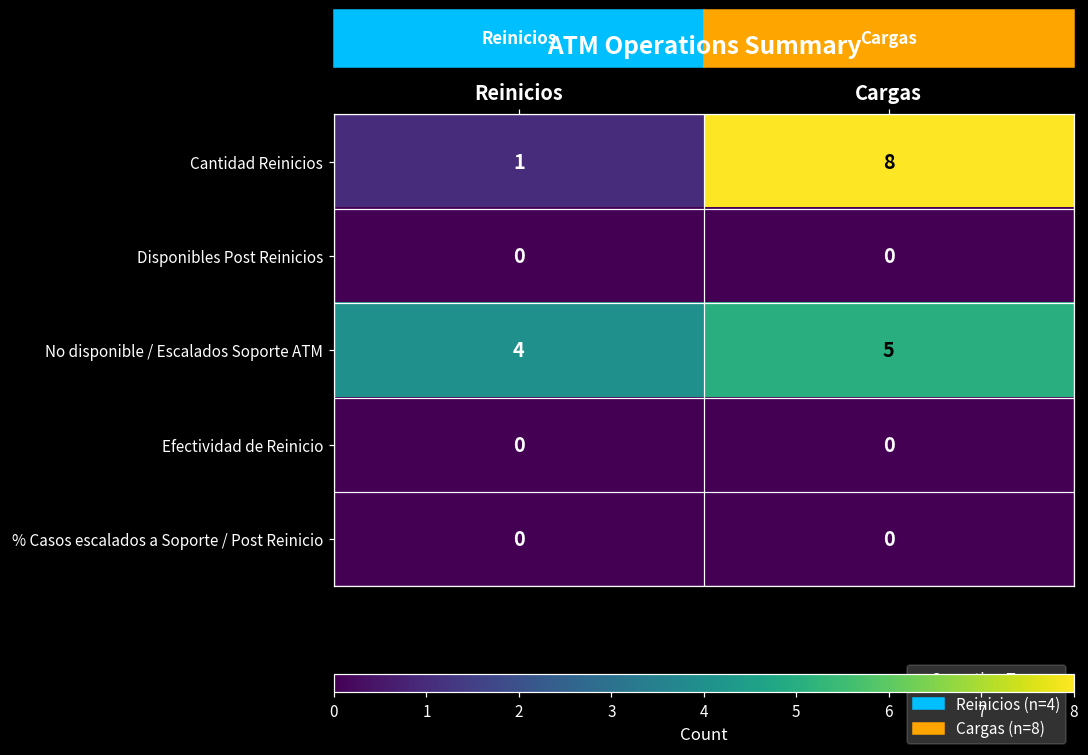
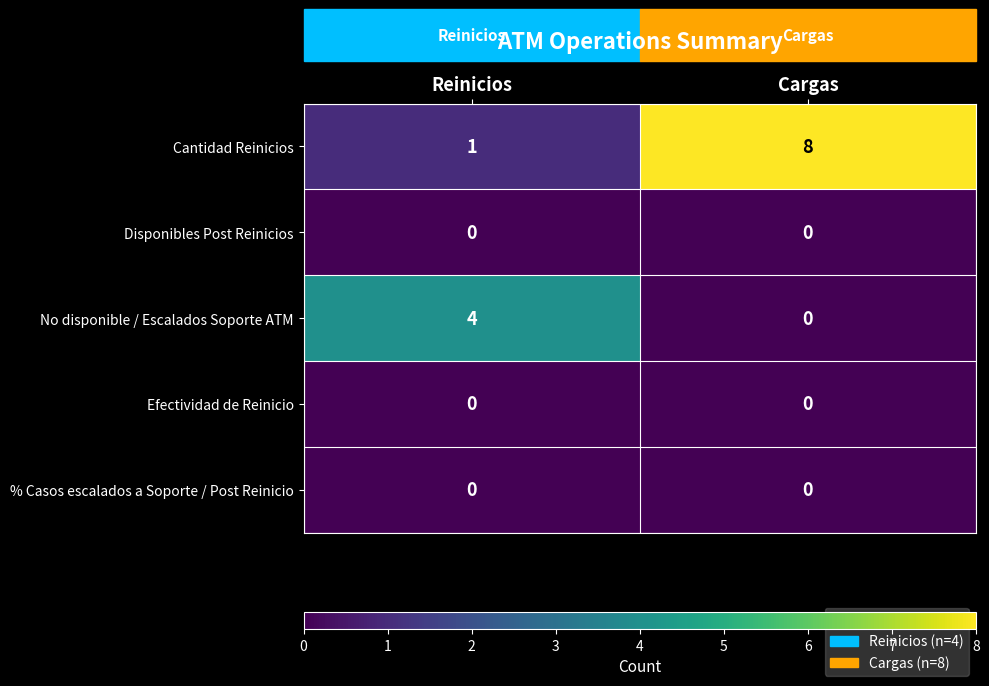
  {
    "Cantidad Reinicios": {
      "Reinicios": 1,
      "Cargas": 8
    },
    "Disponibles Post Reinicios": {
      "Reinicios": 0,
      "Cargas": 0
    },
    "No disponible / Escalados Soporte ATM": {
      "Reinicios": 4,
-     "Cargas": 5
+     "Cargas": 0
    },
    "Efectividad de Reinicio": {
      "Reinicios": 0,
      "Cargas": 0
    },
    "% Casos escalados a Soporte / Post Reinicio": {
      "Reinicios": 0,
      "Cargas": 0
    }
  }
